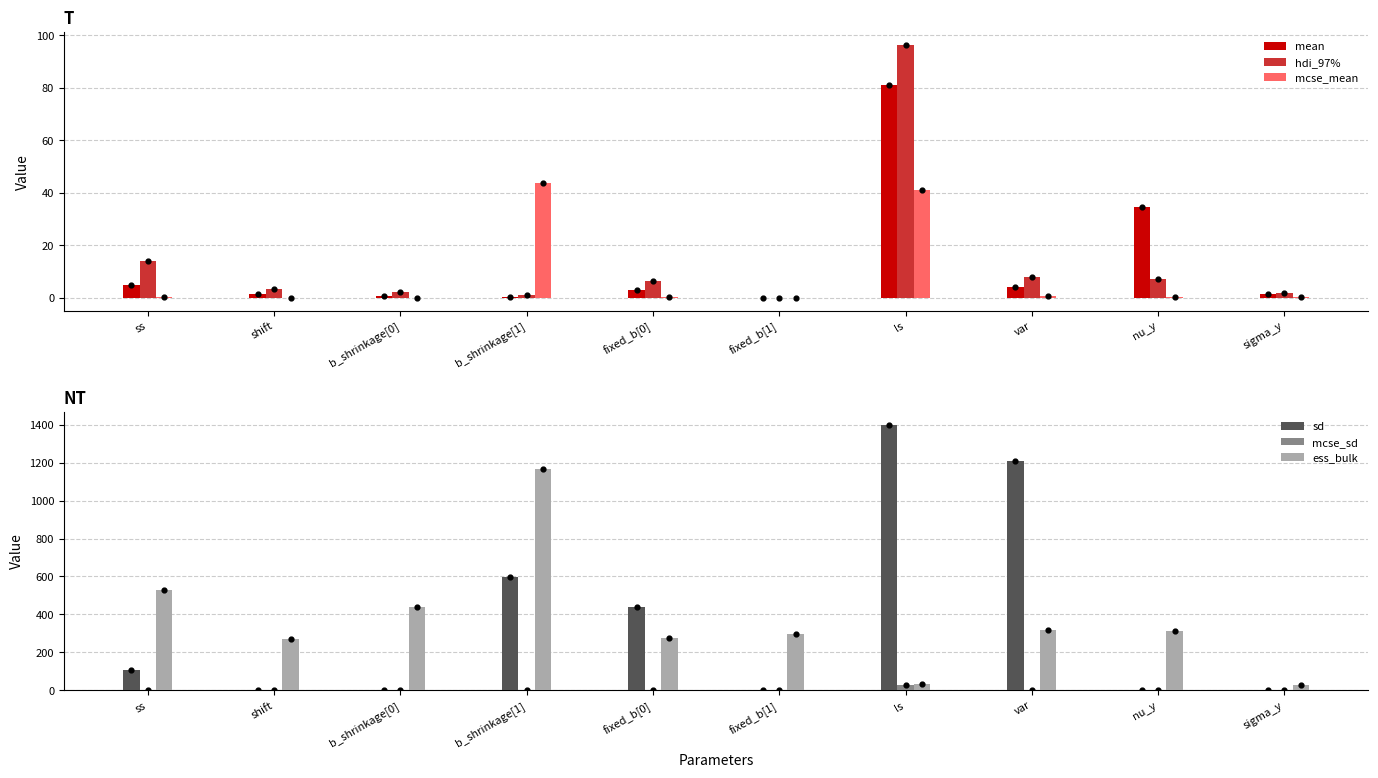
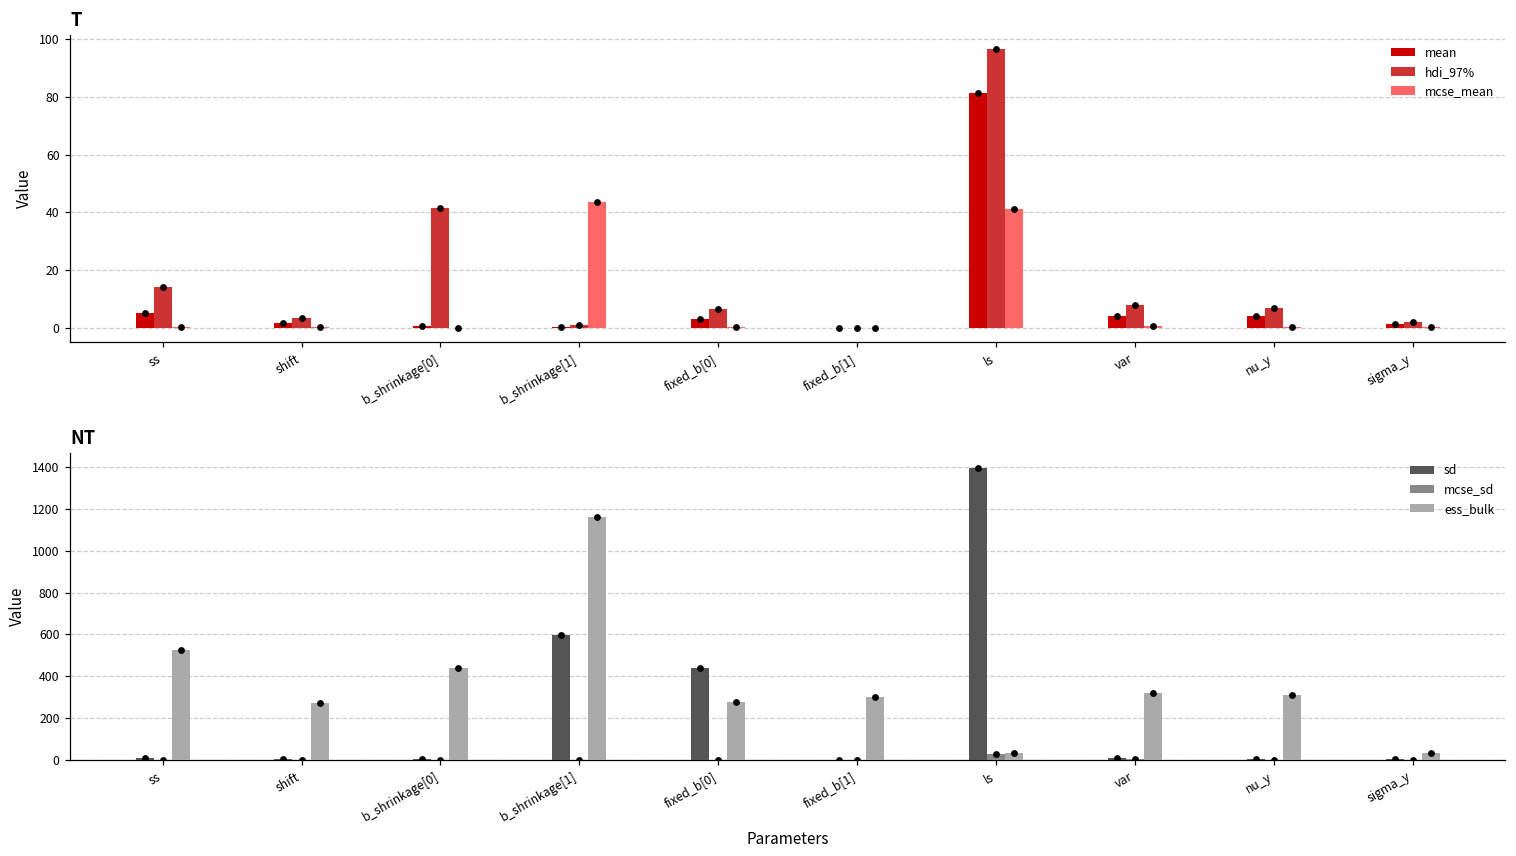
  {
    "T": {
      "mean": {
        "ss": 5,
        "shift": 2,
        "fixed_b[0]": 3,
        "ls": 81,
        "var": 4,
-       "nu_y": 35,
+       "nu_y": 4,
        "sigma_y": 1
      },
      "hdi_97%": {
        "ss": 14,
        "shift": 3,
-       "b_shrinkage[0]": 2,
+       "b_shrinkage[0]": 41,
        "b_shrinkage[1]": 1,
        "fixed_b[0]": 6,
        "ls": 96,
        "var": 8,
        "nu_y": 7,
        "sigma_y": 2
      },
      "mcse_mean": {
        "b_shrinkage[1]": 44,
        "ls": 41
      }
    },
    "NT": {
      "sd": {
-       "ss": 110,
+       "ss": 10,
        "b_shrinkage[1]": 590,
        "fixed_b[0]": 440,
        "ls": 1400,
-       "var": 1210
+       "var": 10
      }
    }
  }
